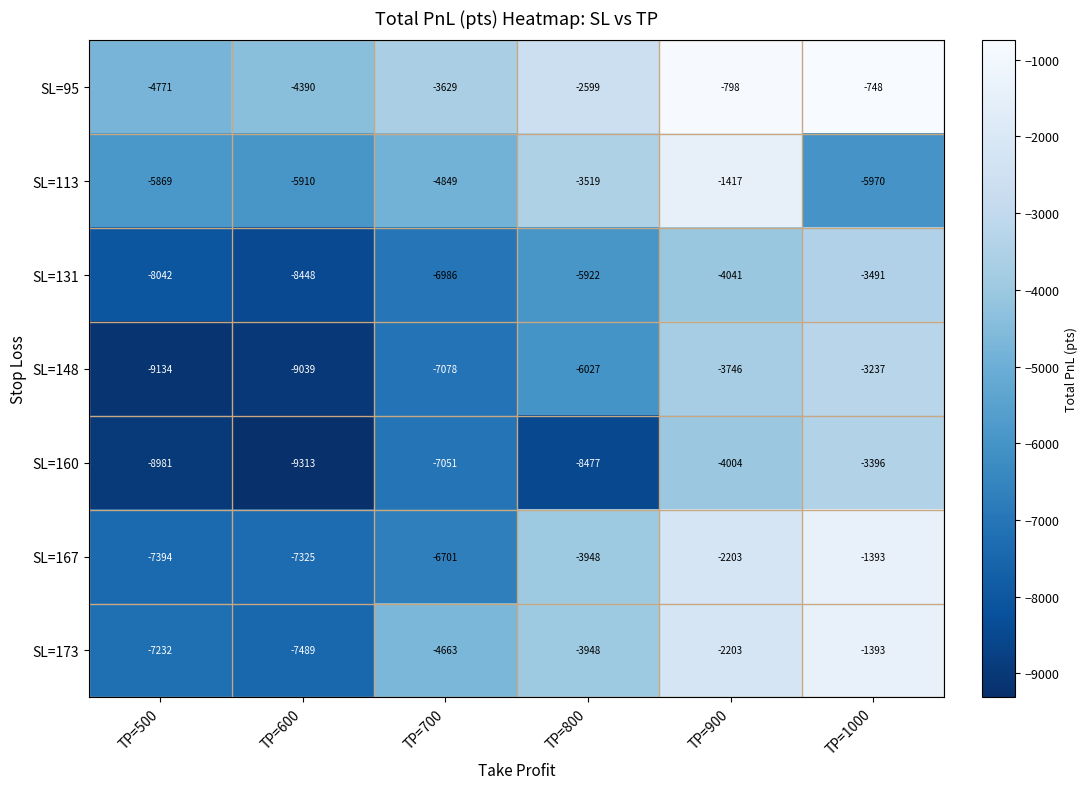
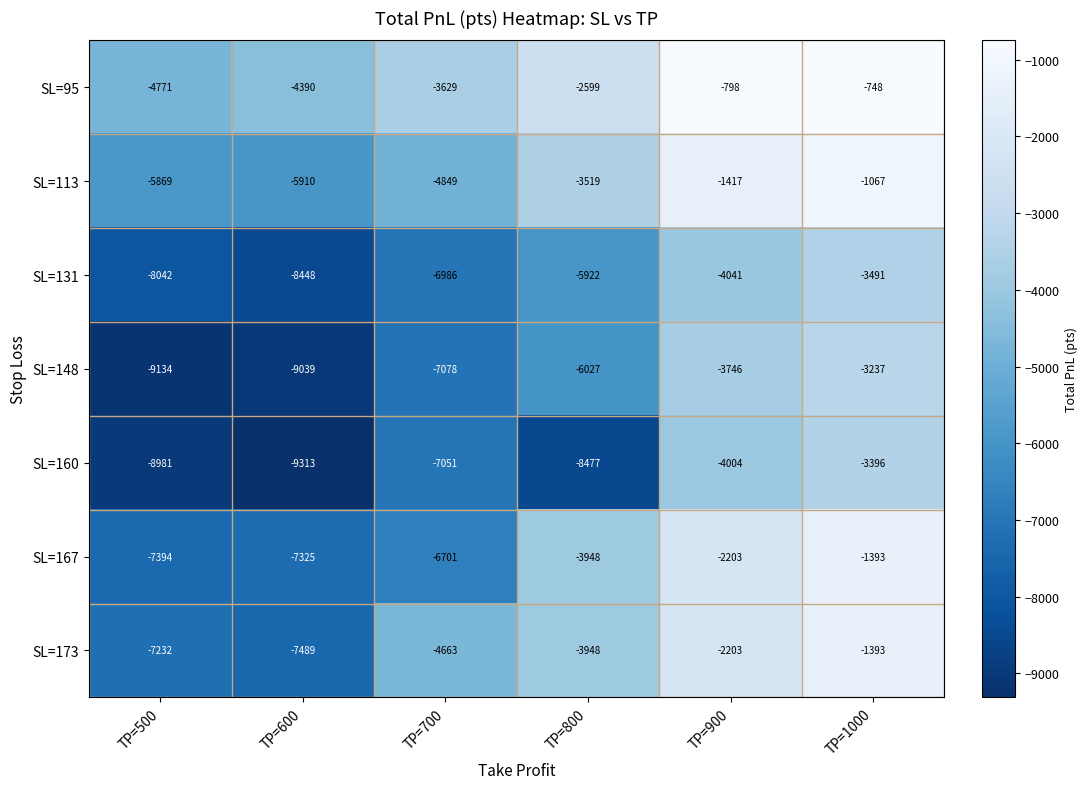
  {
    "SL=95": {
      "TP=500": -4771,
      "TP=600": -4390,
      "TP=700": -3629,
      "TP=800": -2599,
      "TP=900": -798,
      "TP=1000": -748
    },
    "SL=113": {
      "TP=500": -5869,
      "TP=600": -5910,
      "TP=700": -4849,
      "TP=800": -3519,
      "TP=900": -1417,
-     "TP=1000": -5970
+     "TP=1000": -1067
    },
    "SL=131": {
      "TP=500": -8042,
      "TP=600": -8448,
      "TP=700": -6986,
      "TP=800": -5922,
      "TP=900": -4041,
      "TP=1000": -3491
    },
    "SL=148": {
      "TP=500": -9134,
      "TP=600": -9039,
      "TP=700": -7078,
      "TP=800": -6027,
      "TP=900": -3746,
      "TP=1000": -3237
    },
    "SL=160": {
      "TP=500": -8981,
      "TP=600": -9313,
      "TP=700": -7051,
      "TP=800": -8477,
      "TP=900": -4004,
      "TP=1000": -3396
    },
    "SL=167": {
      "TP=500": -7394,
      "TP=600": -7325,
      "TP=700": -6701,
      "TP=800": -3948,
      "TP=900": -2203,
      "TP=1000": -1393
    },
    "SL=173": {
      "TP=500": -7232,
      "TP=600": -7489,
      "TP=700": -4663,
      "TP=800": -3948,
      "TP=900": -2203,
      "TP=1000": -1393
    }
  }
